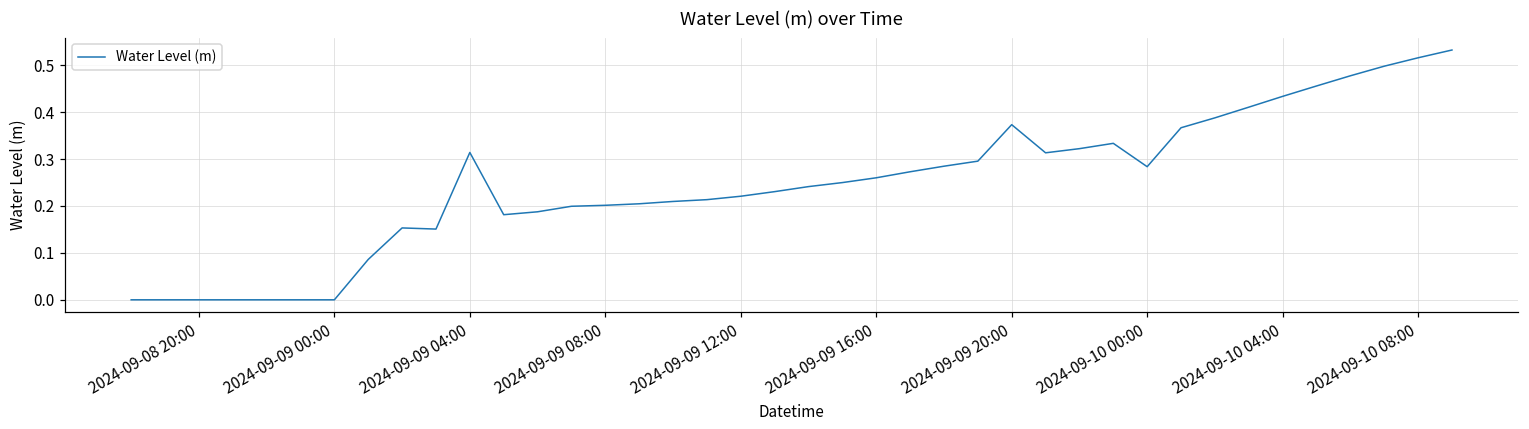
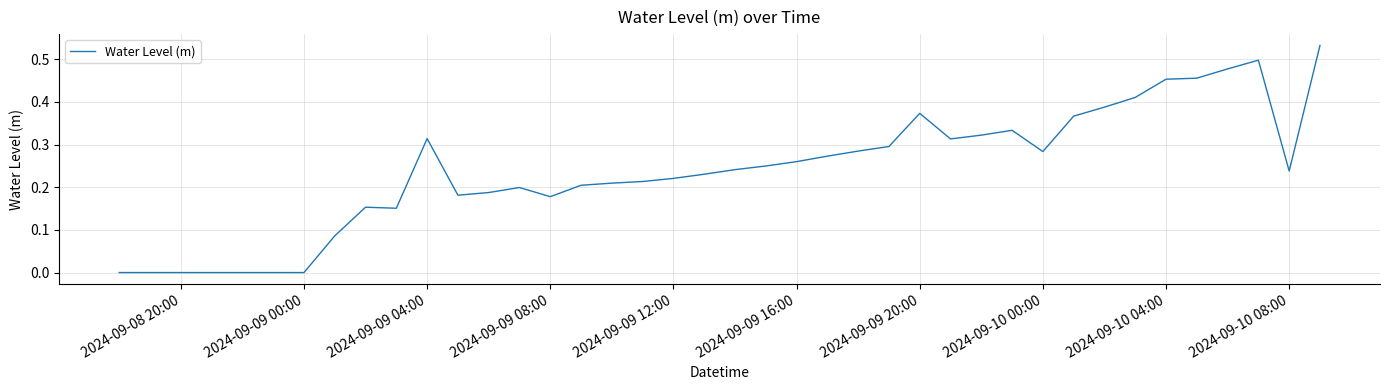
  {
    "2024-09-08 20:00": 0.00,
    "2024-09-09 00:00": 0.00,
    "2024-09-09 04:00": 0.31,
-   "2024-09-09 08:00": 0.20,
+   "2024-09-09 08:00": 0.18,
    "2024-09-09 12:00": 0.22,
    "2024-09-09 16:00": 0.26,
    "2024-09-09 20:00": 0.37,
    "2024-09-10 00:00": 0.28,
-   "2024-09-10 04:00": 0.43,
-   "2024-09-10 08:00": 0.52
+   "2024-09-10 04:00": 0.45,
+   "2024-09-10 08:00": 0.24
  }
